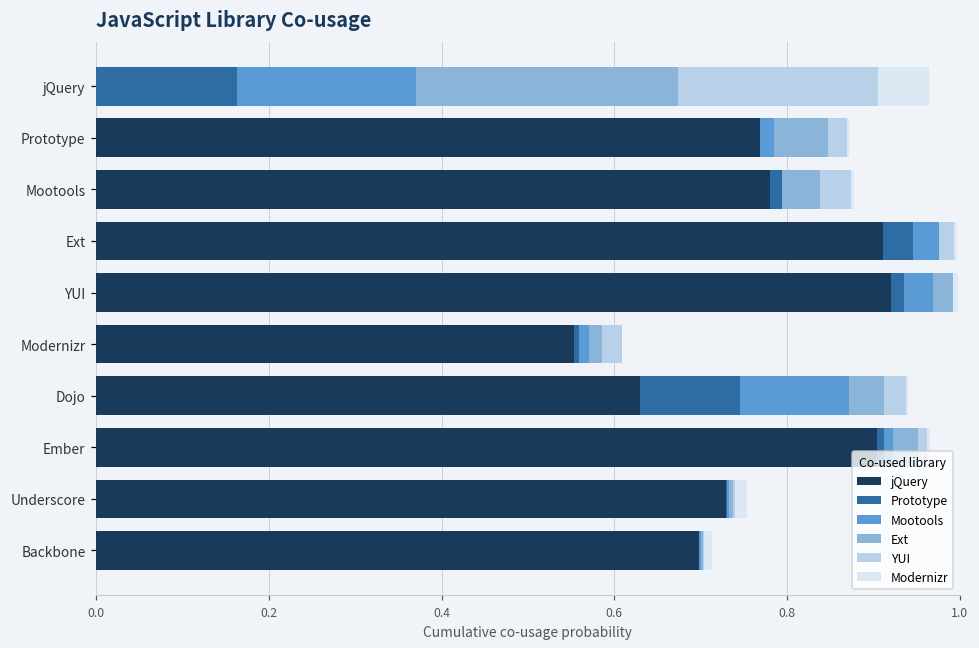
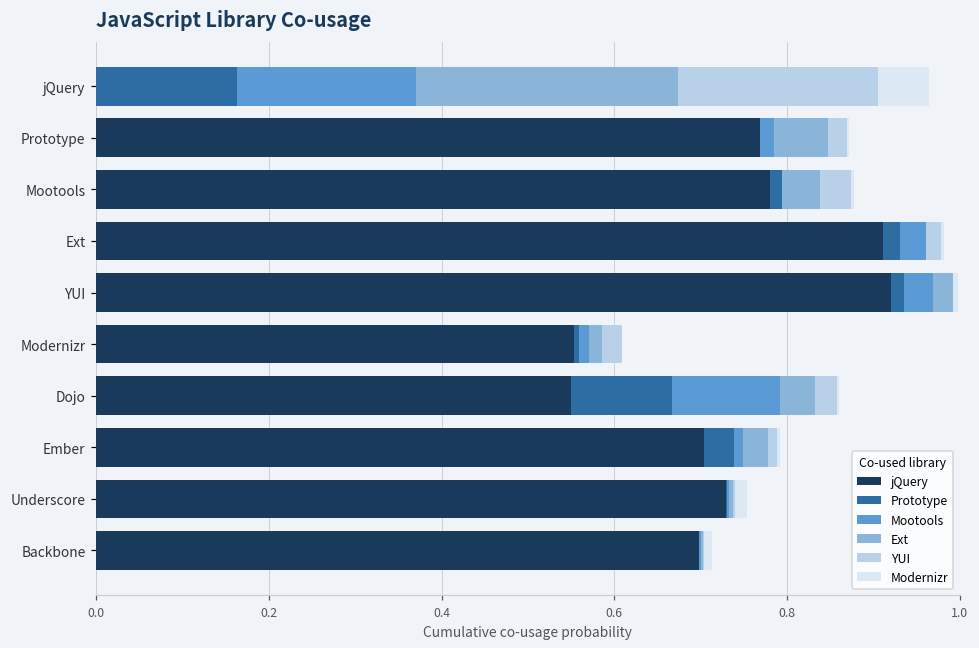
  {
    "jQuery": {
      "jQuery": 0.00,
      "Prototype": 0.77,
      "Mootools": 0.78,
      "Ext": 0.91,
      "YUI": 0.92,
      "Modernizr": 0.55,
-     "Dojo": 0.63,
-     "Ember": 0.90,
+     "Dojo": 0.55,
+     "Ember": 0.70,
      "Underscore": 0.73,
      "Backbone": 0.70
    },
    "Prototype": {
      "jQuery": 0.16,
      "Prototype": 0.00,
      "Mootools": 0.01,
-     "Ext": 0.03,
+     "Ext": 0.02,
      "YUI": 0.02,
      "Modernizr": 0.01,
      "Dojo": 0.12,
-     "Ember": 0.01
+     "Ember": 0.04
    }
  }
